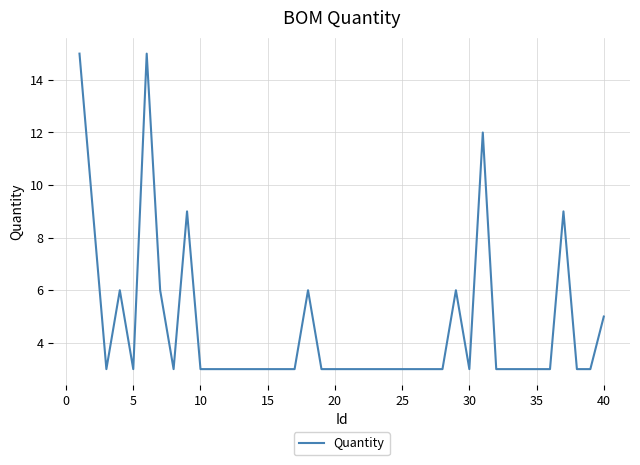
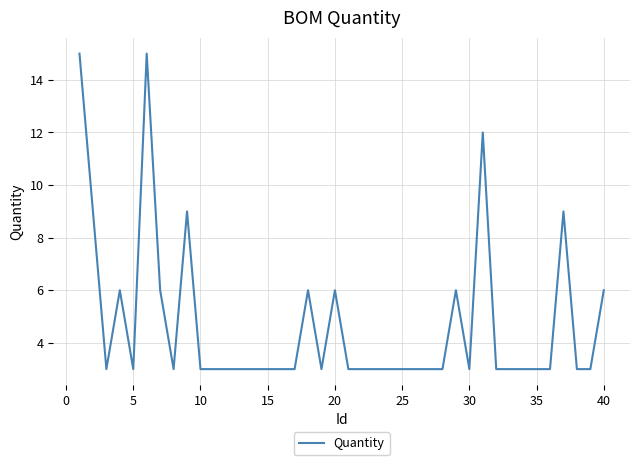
  {
    "5": 3,
    "10": 3,
    "15": 3,
-   "20": 3,
+   "20": 6,
    "25": 3,
    "30": 3,
    "35": 3,
-   "40": 5
+   "40": 6
  }
